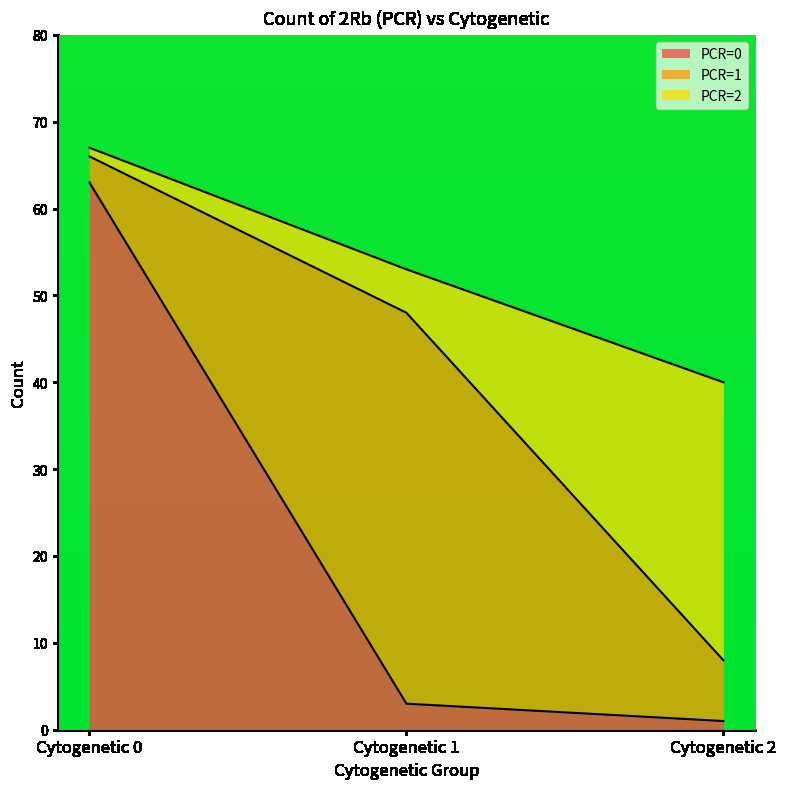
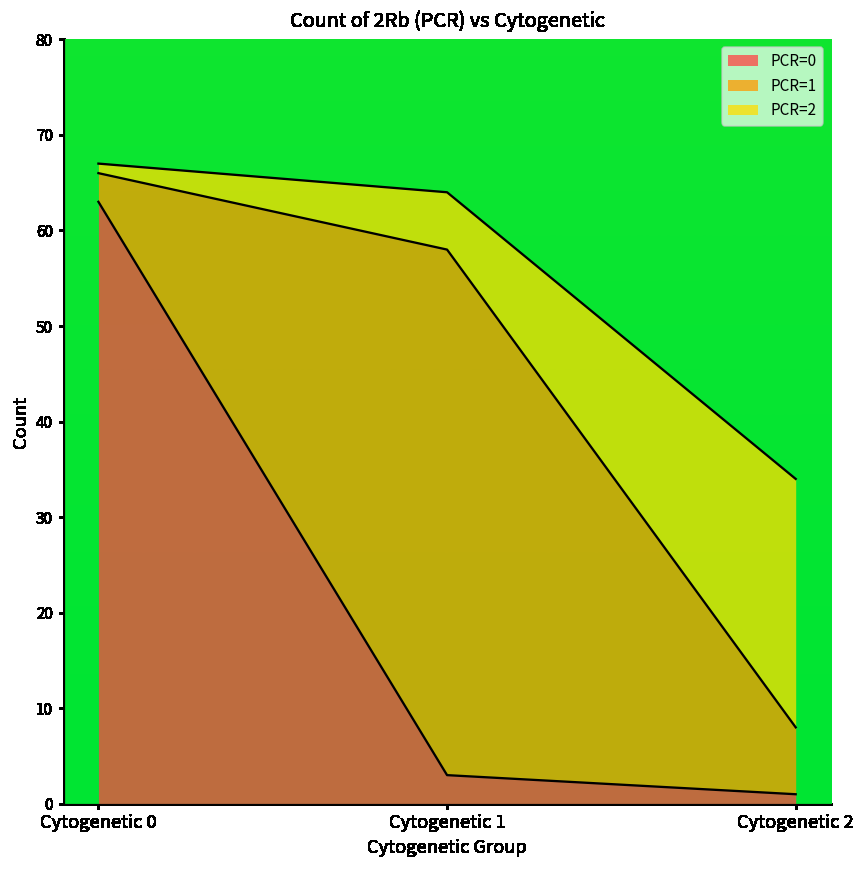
  {
    "PCR=0": {
      "Cytogenetic 0": 63,
      "Cytogenetic 1": 3,
      "Cytogenetic 2": 1
    },
    "PCR=1": {
      "Cytogenetic 0": 3,
-     "Cytogenetic 1": 45,
+     "Cytogenetic 1": 55,
      "Cytogenetic 2": 7
    },
    "PCR=2": {
      "Cytogenetic 0": 1,
-     "Cytogenetic 1": 5,
-     "Cytogenetic 2": 32
+     "Cytogenetic 1": 6,
+     "Cytogenetic 2": 26
    }
  }
